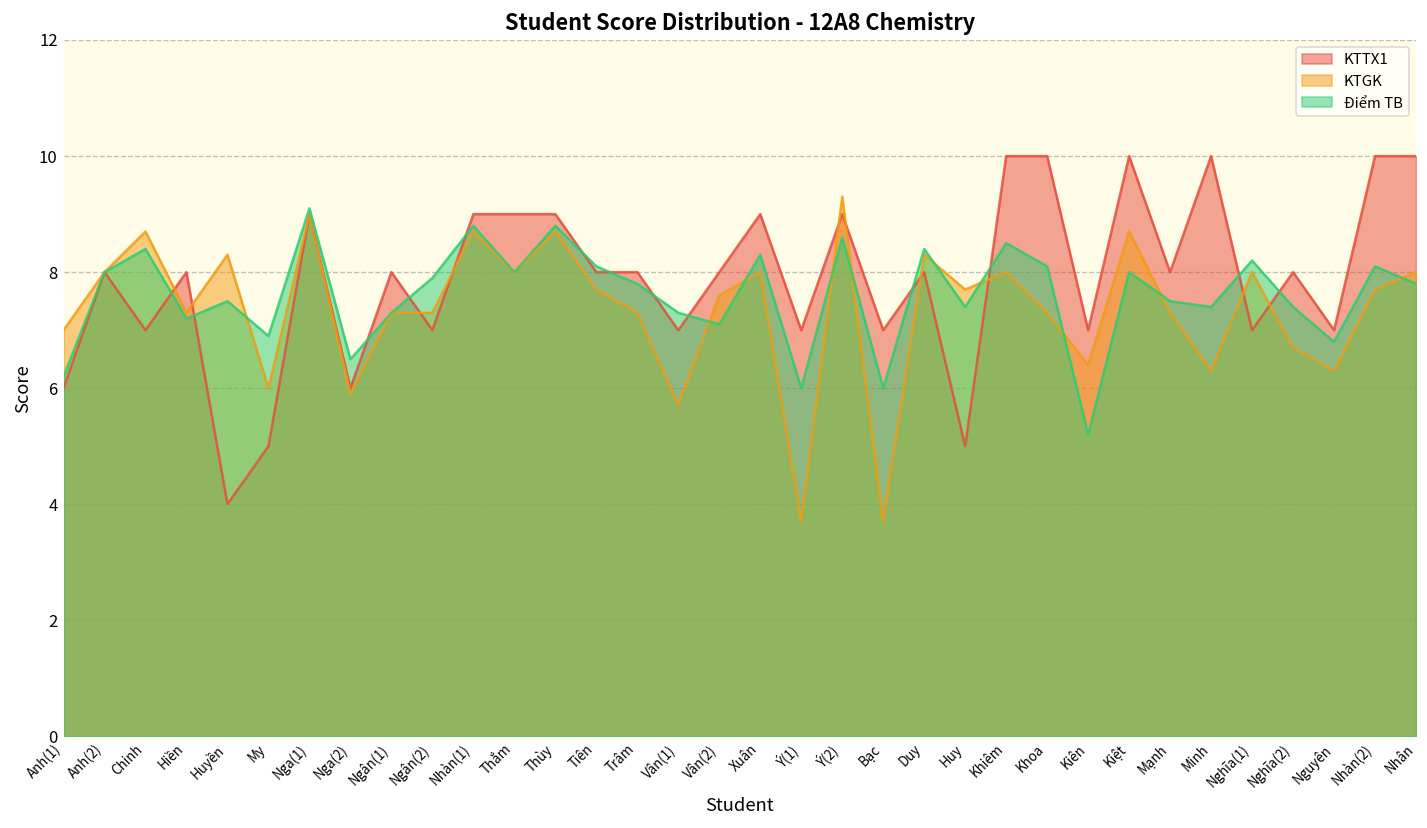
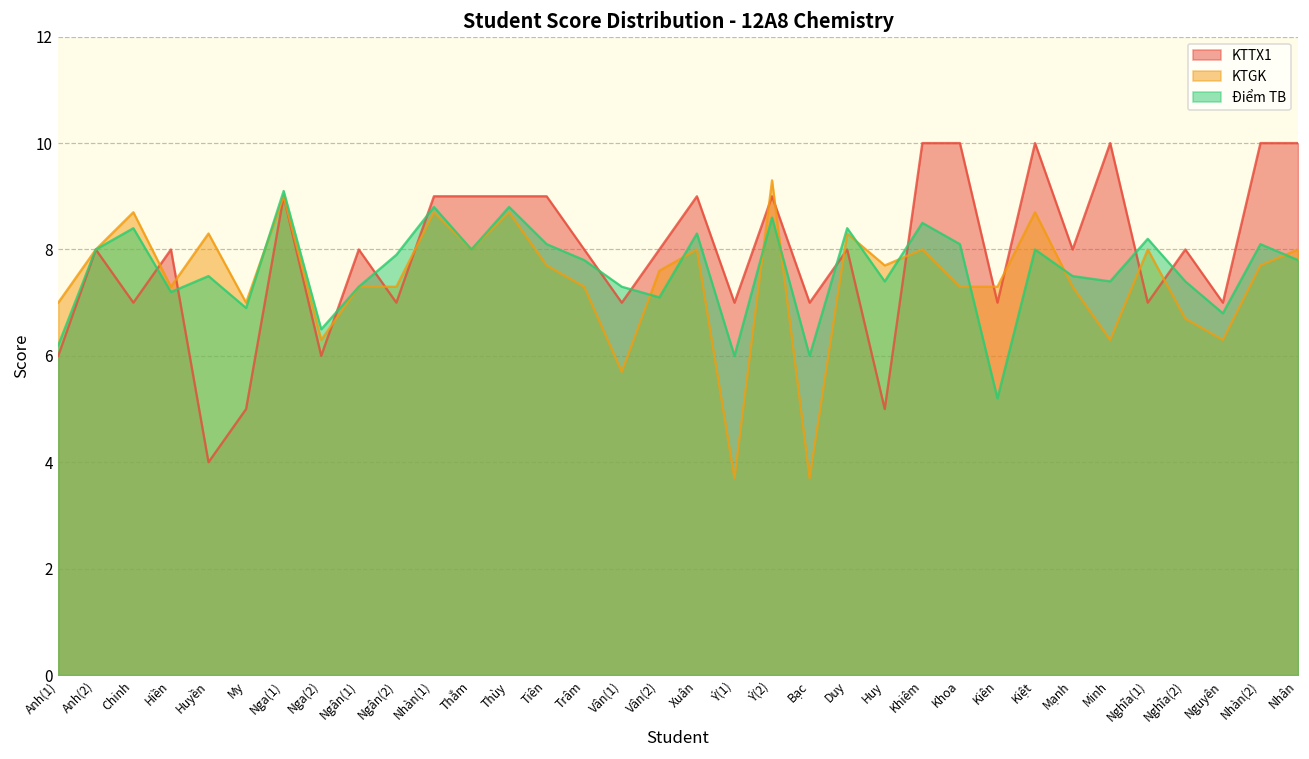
  {
    "KTTX1": {
      "Anh(1)": 6,
      "Chinh": 7,
      "Hiền": 8,
      "Huyền": 4,
      "My": 5,
      "Nga(2)": 6,
      "Ngân(1)": 8,
      "Ngân(2)": 7,
      "Nhàn(1)": 9,
      "Thắm": 9,
      "Thùy": 9,
-     "Tiên": 8,
+     "Tiên": 9,
      "Trâm": 8,
      "Vân(1)": 7,
      "Vân(2)": 8,
      "Xuân": 9,
      "Ý(1)": 7,
      "Ý(2)": 9,
      "Bạc": 7,
      "Duy": 8,
      "Huy": 5,
      "Khiêm": 10,
      "Khoa": 10,
      "Kiên": 7,
      "Kiệt": 10,
      "Mạnh": 8,
      "Minh": 10,
      "Nghĩa(1)": 7,
      "Nghĩa(2)": 8,
      "Nguyên": 7,
      "Nhàn(2)": 10,
      "Nhân": 10
    },
    "KTGK": {
      "Anh(1)": 7.0,
      "Chinh": 8.7,
      "Hiền": 7.3,
      "Huyền": 8.3,
-     "My": 6,
-     "Nga(2)": 5.9,
+     "My": 7,
+     "Nga(2)": 6.3,
      "Ngân(2)": 7.3,
      "Nhàn(1)": 8.7,
      "Thùy": 8.7,
      "Tiên": 7.7,
      "Trâm": 7.3,
      "Vân(1)": 5.7,
      "Vân(2)": 7.6,
      "Xuân": 8.0,
      "Ý(1)": 3.7,
      "Ý(2)": 9.3,
      "Bạc": 3.7,
      "Duy": 8.3,
      "Huy": 7.7,
      "Khiêm": 8.0,
      "Khoa": 7.3,
-     "Kiên": 6.4,
+     "Kiên": 7.3,
      "Kiệt": 8.7,
      "Mạnh": 7.3,
      "Minh": 6.3,
      "Nghĩa(1)": 8.0,
      "Nghĩa(2)": 6.7,
      "Nguyên": 6.3,
      "Nhàn(2)": 7.7,
      "Nhân": 8.0
    },
    "Điểm TB": {
      "Anh(1)": 6.2,
      "Chinh": 8.4,
      "Hiền": 7.2,
      "Huyền": 7.5,
      "My": 6.9,
      "Nga(1)": 9.1,
      "Nga(2)": 6.5,
      "Ngân(2)": 7.9,
      "Nhàn(1)": 8.8,
      "Thùy": 8.8,
      "Tiên": 8.1,
      "Trâm": 7.8,
      "Vân(1)": 7.3,
      "Vân(2)": 7.1,
      "Xuân": 8.3,
      "Ý(1)": 6.0,
      "Ý(2)": 8.6,
      "Bạc": 6.0,
      "Duy": 8.4,
      "Huy": 7.4,
      "Khiêm": 8.5,
      "Khoa": 8.1,
      "Kiên": 5.2,
      "Kiệt": 8.0,
      "Mạnh": 7.5,
      "Minh": 7.4,
      "Nghĩa(1)": 8.2,
      "Nghĩa(2)": 7.4,
      "Nguyên": 6.8,
      "Nhàn(2)": 8.1,
      "Nhân": 7.8
    }
  }
